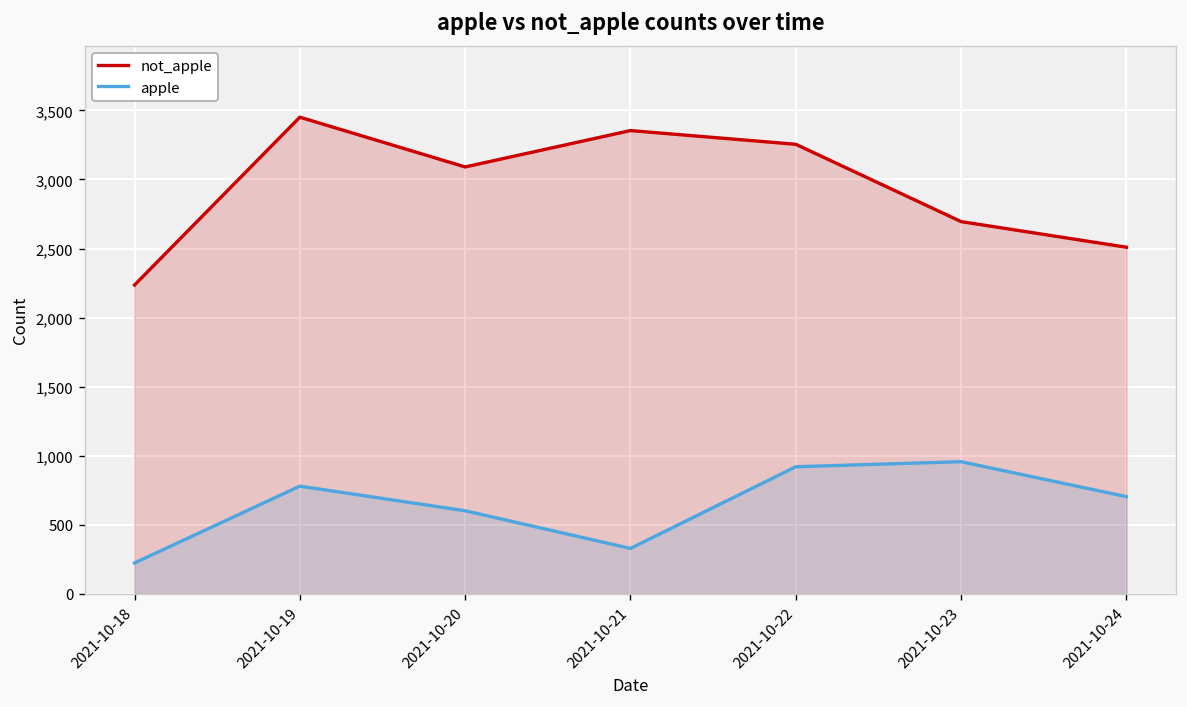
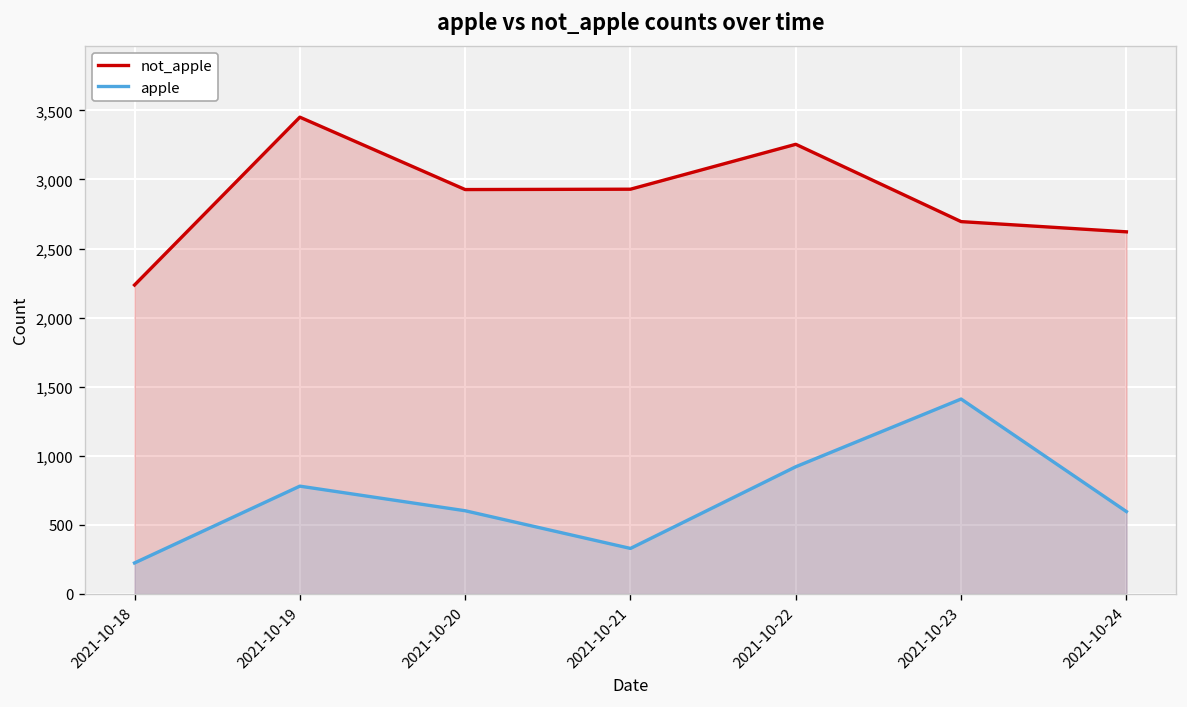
  {
    "not_apple": {
      "2021-10-18": "2,240",
      "2021-10-19": "3,450",
-     "2021-10-20": "3,090",
-     "2021-10-21": "3,350",
+     "2021-10-20": "2,930",
+     "2021-10-21": "2,930",
      "2021-10-22": "3,250",
      "2021-10-23": "2,700",
-     "2021-10-24": "2,510"
+     "2021-10-24": "2,620"
    },
    "apple": {
      "2021-10-18": "220",
      "2021-10-19": "780",
      "2021-10-20": "600",
      "2021-10-21": "330",
      "2021-10-22": "920",
-     "2021-10-23": "960",
-     "2021-10-24": "700"
+     "2021-10-23": "1,410",
+     "2021-10-24": "600"
    }
  }
